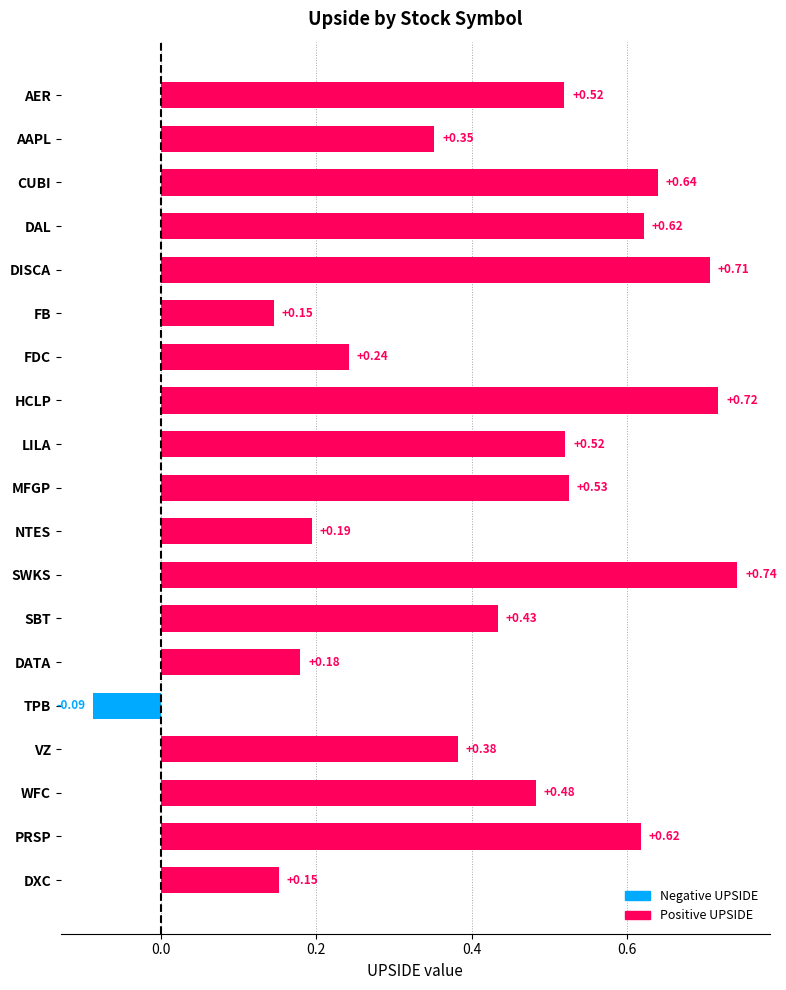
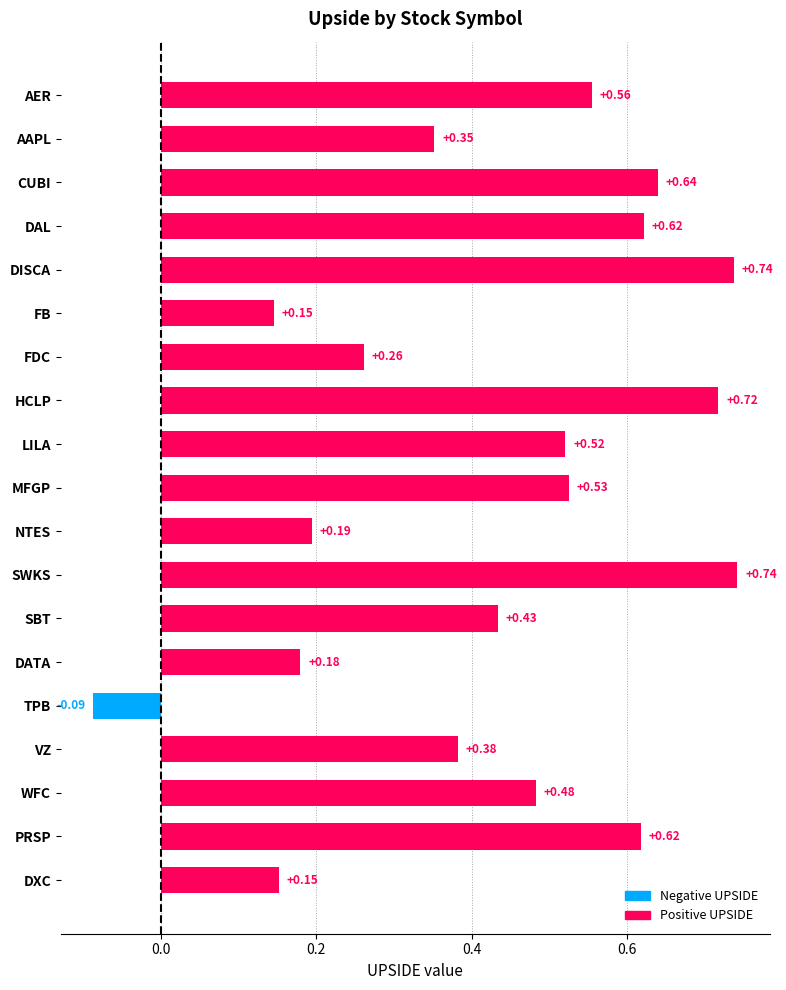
  {
-   "AER": "+0.52",
+   "AER": "+0.56",
    "AAPL": "+0.35",
    "CUBI": "+0.64",
    "DAL": "+0.62",
-   "DISCA": "+0.71",
+   "DISCA": "+0.74",
    "FB": "+0.15",
-   "FDC": "+0.24",
+   "FDC": "+0.26",
    "HCLP": "+0.72",
    "LILA": "+0.52",
    "MFGP": "+0.53",
    "NTES": "+0.19",
    "SWKS": "+0.74",
    "SBT": "+0.43",
    "DATA": "+0.18",
    "TPB": "-0.09",
    "VZ": "+0.38",
    "WFC": "+0.48",
    "PRSP": "+0.62",
    "DXC": "+0.15"
  }
